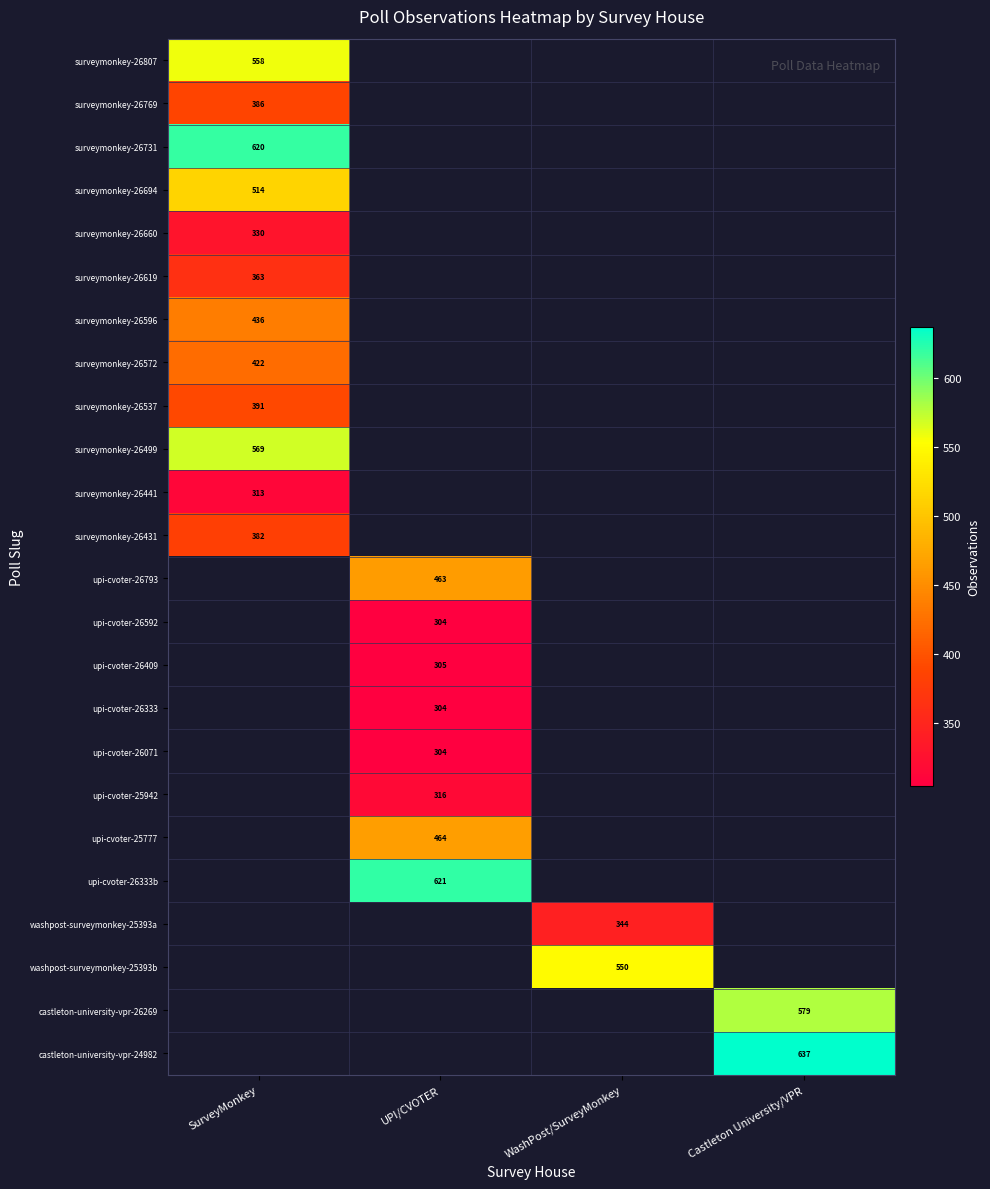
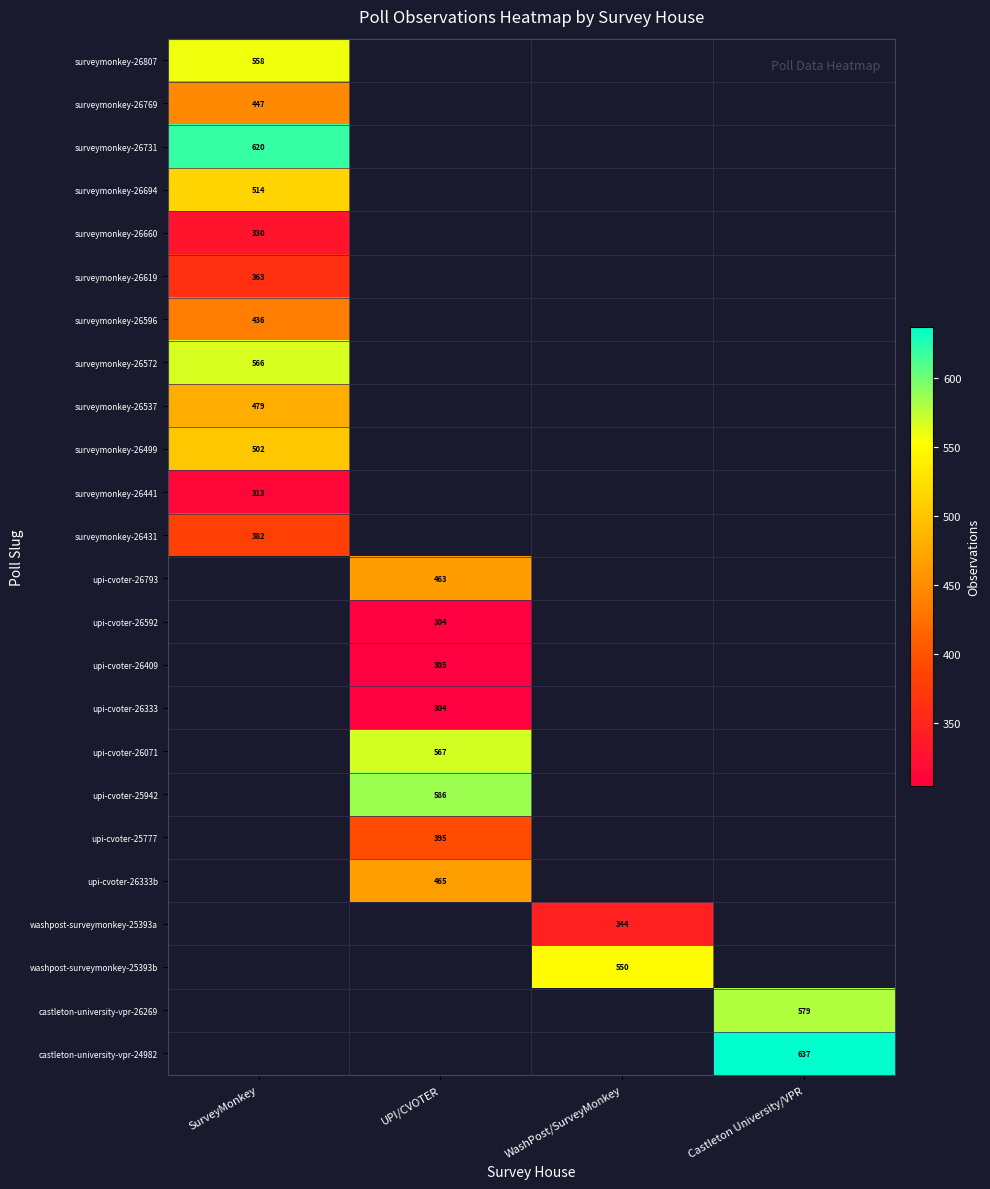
  {
    "surveymonkey-26807": {
      "SurveyMonkey": 558
    },
    "surveymonkey-26769": {
-     "SurveyMonkey": 386
+     "SurveyMonkey": 447
    },
    "surveymonkey-26731": {
      "SurveyMonkey": 620
    },
    "surveymonkey-26694": {
      "SurveyMonkey": 514
    },
    "surveymonkey-26660": {
      "SurveyMonkey": 330
    },
    "surveymonkey-26619": {
      "SurveyMonkey": 363
    },
    "surveymonkey-26596": {
      "SurveyMonkey": 436
    },
    "surveymonkey-26572": {
-     "SurveyMonkey": 422
+     "SurveyMonkey": 566
    },
    "surveymonkey-26537": {
-     "SurveyMonkey": 391
+     "SurveyMonkey": 479
    },
    "surveymonkey-26499": {
-     "SurveyMonkey": 569
+     "SurveyMonkey": 502
    },
    "surveymonkey-26441": {
      "SurveyMonkey": 313
    },
    "surveymonkey-26431": {
      "SurveyMonkey": 382
    },
    "upi-cvoter-26793": {
      "UPI/CVOTER": 463
    },
    "upi-cvoter-26592": {
      "UPI/CVOTER": 304
    },
    "upi-cvoter-26409": {
      "UPI/CVOTER": 305
    },
    "upi-cvoter-26333": {
      "UPI/CVOTER": 304
    },
    "upi-cvoter-26071": {
-     "UPI/CVOTER": 304
+     "UPI/CVOTER": 567
    },
    "upi-cvoter-25942": {
-     "UPI/CVOTER": 316
+     "UPI/CVOTER": 586
    },
    "upi-cvoter-25777": {
-     "UPI/CVOTER": 464
+     "UPI/CVOTER": 395
    },
    "upi-cvoter-26333b": {
-     "UPI/CVOTER": 621
+     "UPI/CVOTER": 465
    },
    "washpost-surveymonkey-25393a": {
      "WashPost/SurveyMonkey": 344
    },
    "washpost-surveymonkey-25393b": {
      "WashPost/SurveyMonkey": 550
    },
    "castleton-university-vpr-26269": {
      "Castleton University/VPR": 579
    },
    "castleton-university-vpr-24982": {
      "Castleton University/VPR": 637
    }
  }
